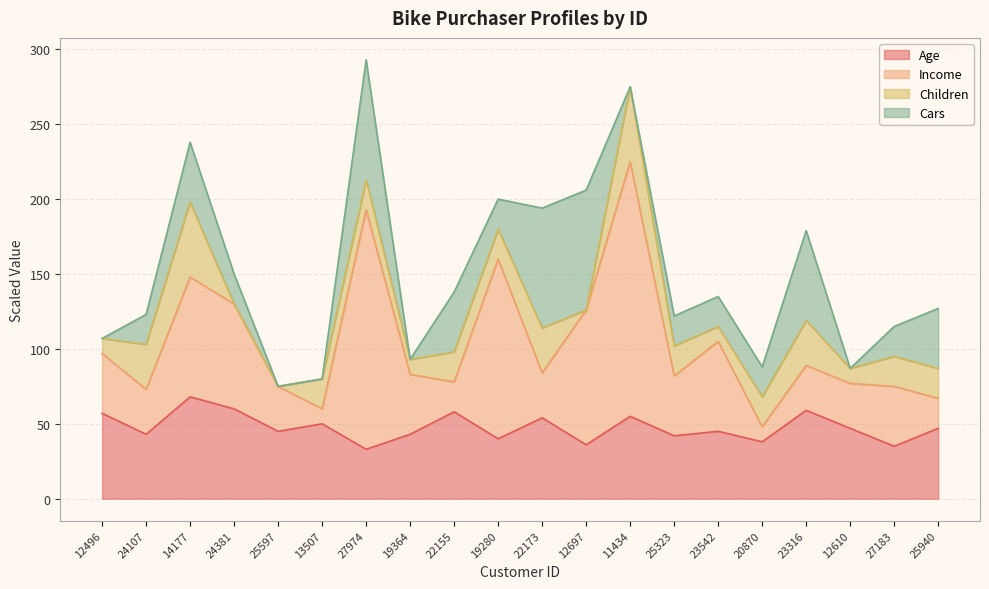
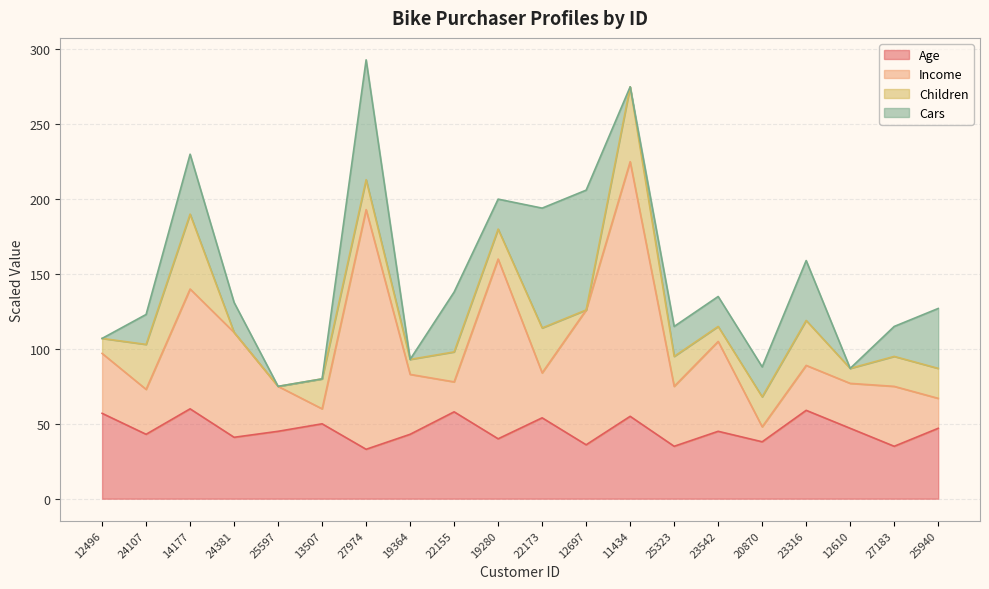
  {
    "Age": {
      "12496": 57,
      "24107": 43,
-     "14177": 68,
-     "24381": 60,
+     "14177": 60,
+     "24381": 41,
      "25597": 45,
      "13507": 50,
      "27974": 33,
      "19364": 43,
      "22155": 58,
      "19280": 40,
      "22173": 54,
      "12697": 36,
      "11434": 55,
-     "25323": 42,
+     "25323": 35,
      "23542": 45,
      "20870": 38,
      "23316": 59,
      "12610": 47,
      "27183": 35,
      "25940": 47
    },
    "Cars": {
      "24107": 20,
      "14177": 40,
      "24381": 20,
      "27974": 80,
      "22155": 40,
      "19280": 20,
      "22173": 80,
      "12697": 80,
      "25323": 20,
      "23542": 20,
      "20870": 20,
-     "23316": 60,
+     "23316": 40,
      "27183": 20,
      "25940": 40
    }
  }
